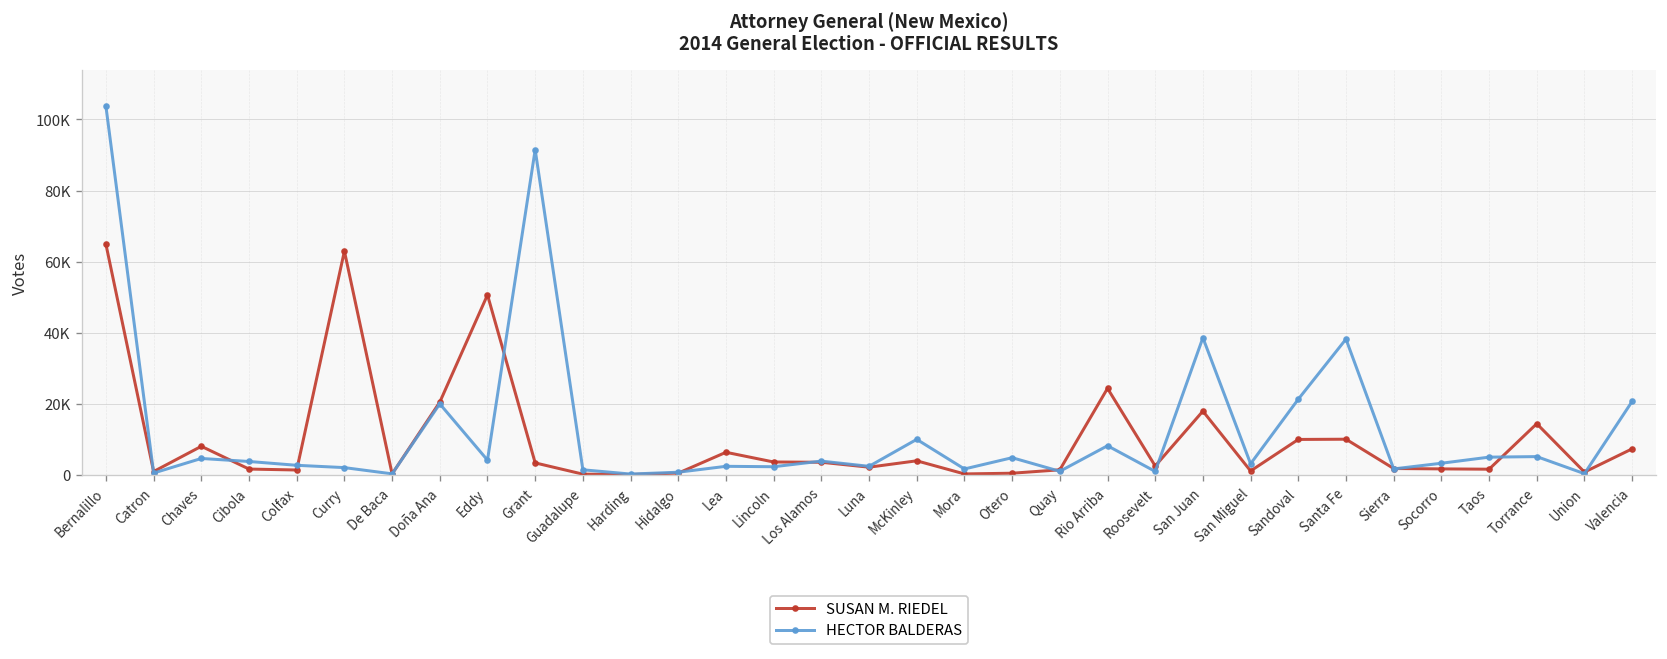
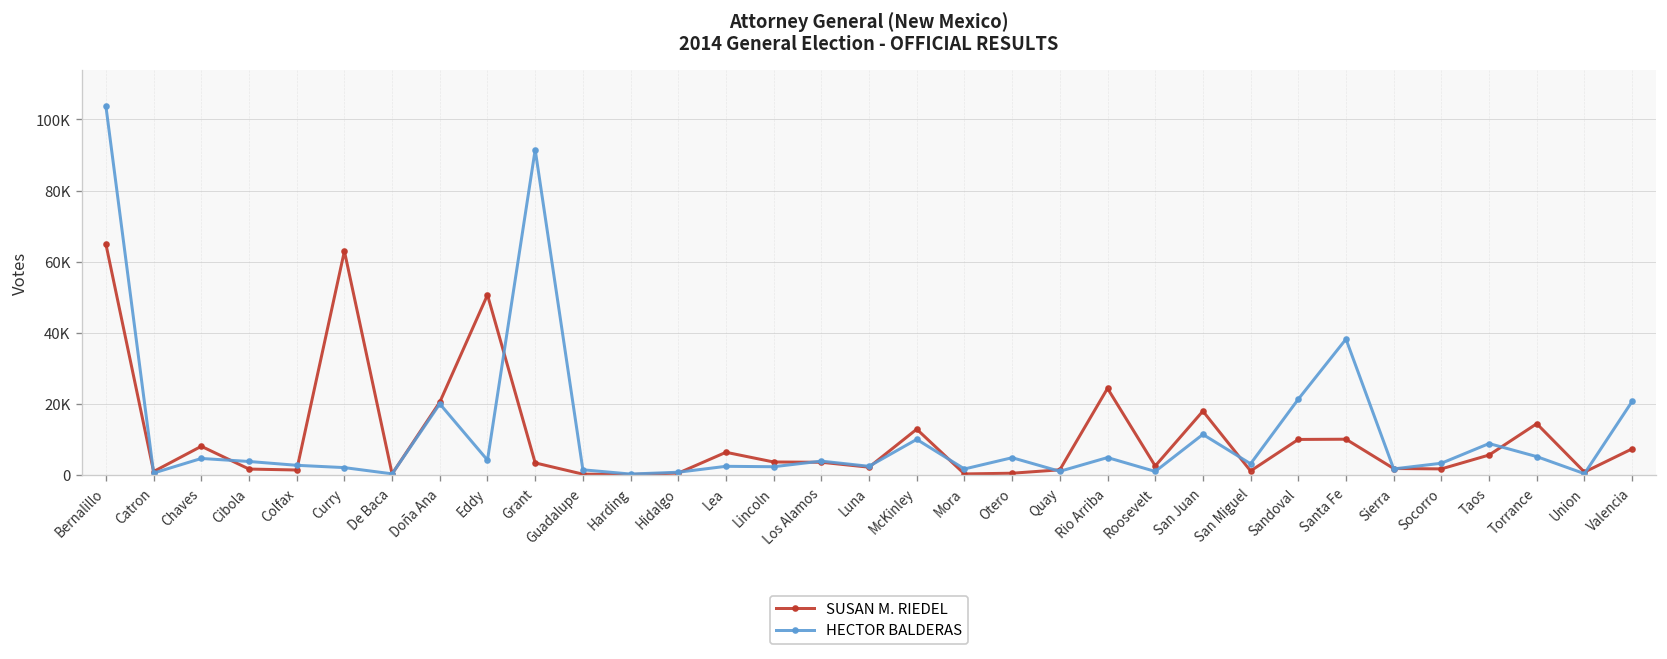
  {
    "SUSAN M. RIEDEL": {
      "Bernalillo": 65000,
      "Chaves": 8000,
      "Cibola": 2000,
      "Colfax": 1000,
      "Curry": 63000,
      "Eddy": 51000,
      "Grant": 3000,
      "Guadalupe": 0,
      "Lea": 6000,
      "Lincoln": 4000,
-     "McKinley": 4000,
+     "McKinley": 13000,
      "Mora": 0,
      "Otero": 1000,
      "Rio Arriba": 24000,
      "Roosevelt": 3000,
      "San Juan": 18000,
      "San Miguel": 1000,
      "Sandoval": 10000,
      "Santa Fe": 10000,
      "Socorro": 2000,
-     "Taos": 2000,
+     "Taos": 6000,
      "Torrance": 14000,
      "Valencia": 7000
    },
    "HECTOR BALDERAS": {
      "Bernalillo": 104000,
      "Chaves": 5000,
      "Cibola": 4000,
      "Colfax": 3000,
      "Curry": 2000,
      "Eddy": 4000,
      "Grant": 91000,
      "Guadalupe": 2000,
      "Lea": 2000,
      "Lincoln": 2000,
      "McKinley": 10000,
      "Mora": 2000,
      "Otero": 5000,
-     "Rio Arriba": 8000,
+     "Rio Arriba": 5000,
      "Roosevelt": 1000,
-     "San Juan": 39000,
+     "San Juan": 11000,
      "San Miguel": 3000,
      "Sandoval": 21000,
      "Santa Fe": 38000,
      "Socorro": 3000,
-     "Taos": 5000,
+     "Taos": 9000,
      "Torrance": 5000,
      "Valencia": 21000
    }
  }
